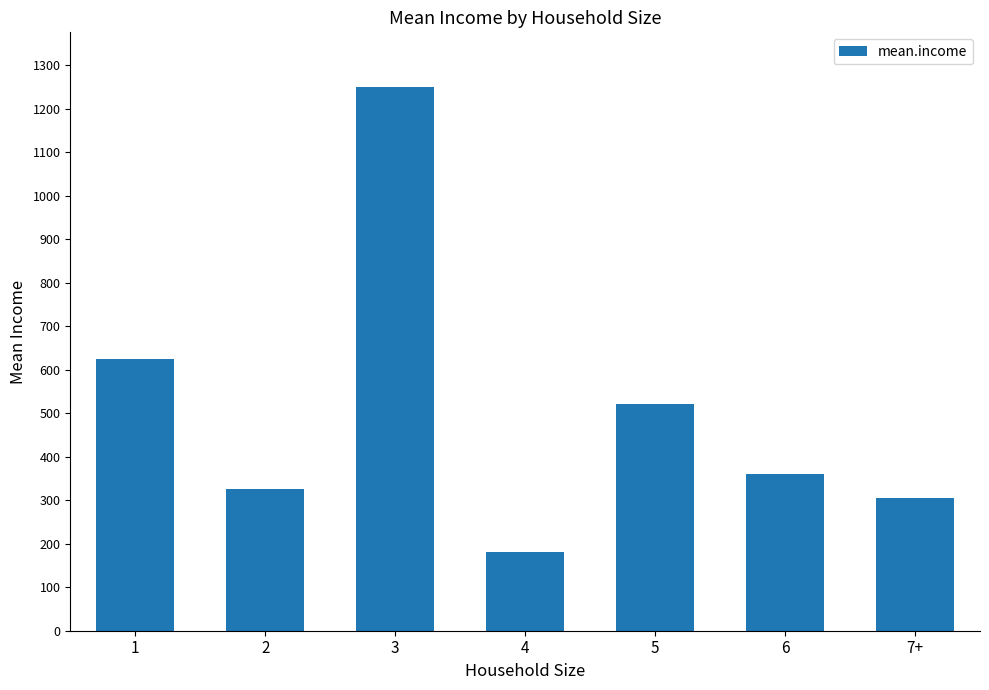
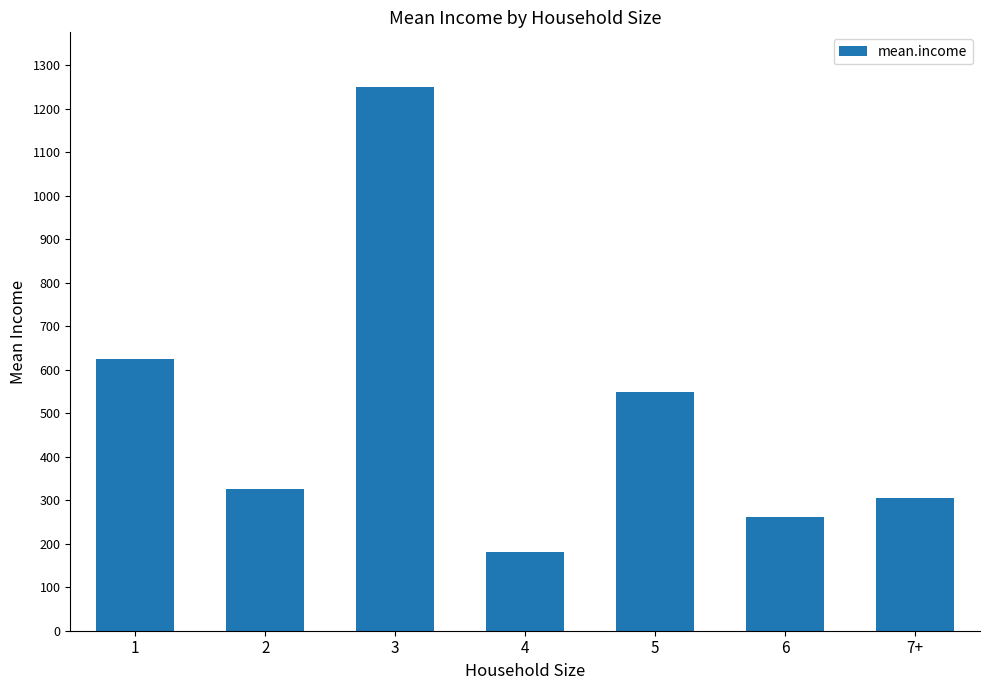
  {
    "1": 620,
    "2": 330,
    "3": 1250,
    "4": 180,
-   "5": 520,
-   "6": 360,
+   "5": 550,
+   "6": 260,
    "7+": 310
  }
